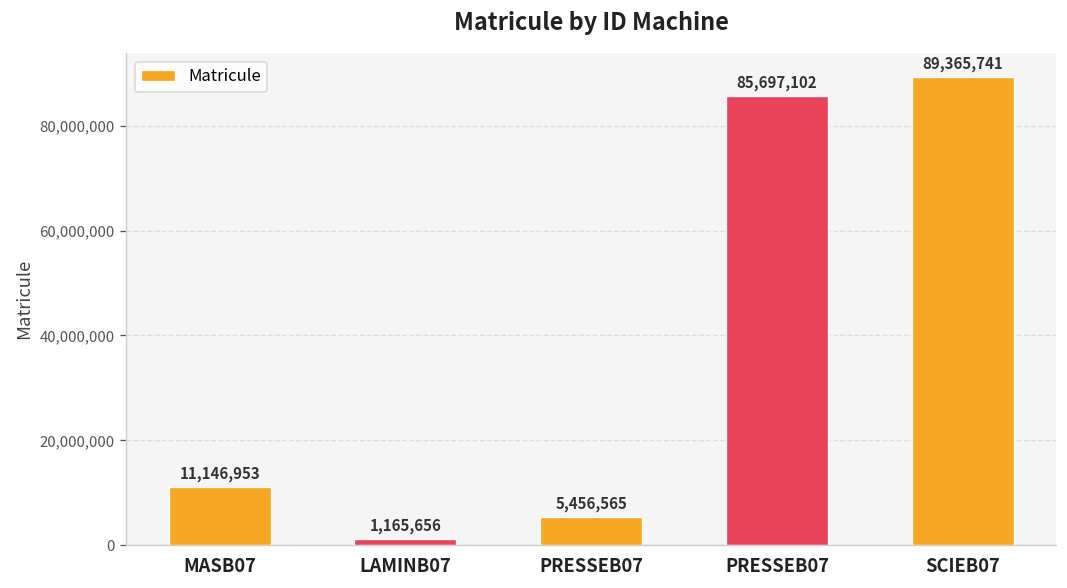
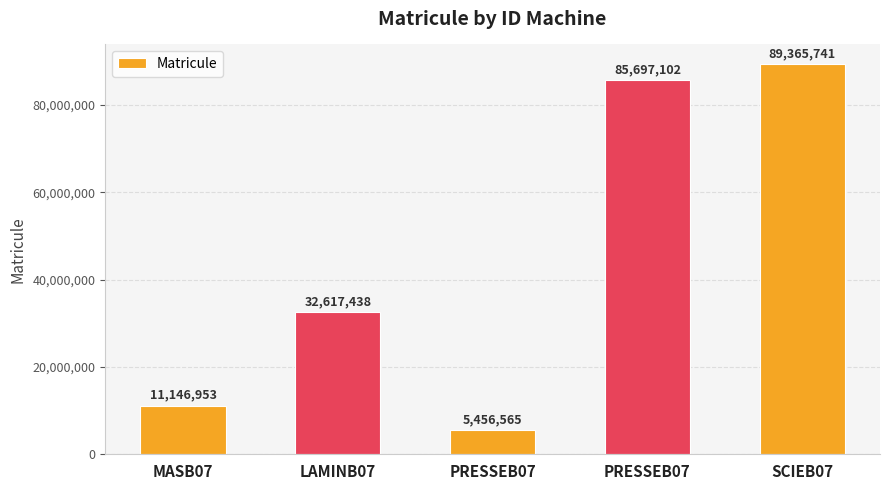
  {
    "MASB07": "11,146,953",
-   "LAMINB07": "1,165,656",
+   "LAMINB07": "32,617,438",
    "SCIEB07": "89,365,741"
  }
